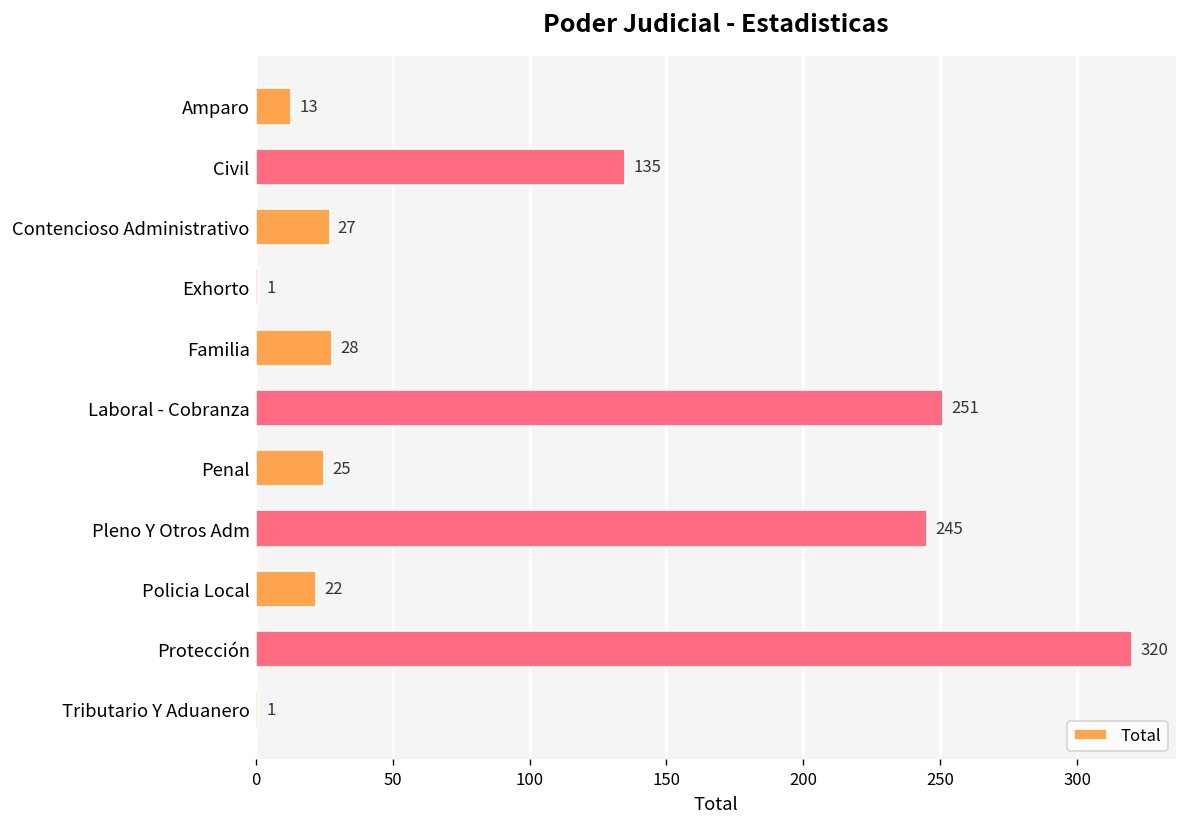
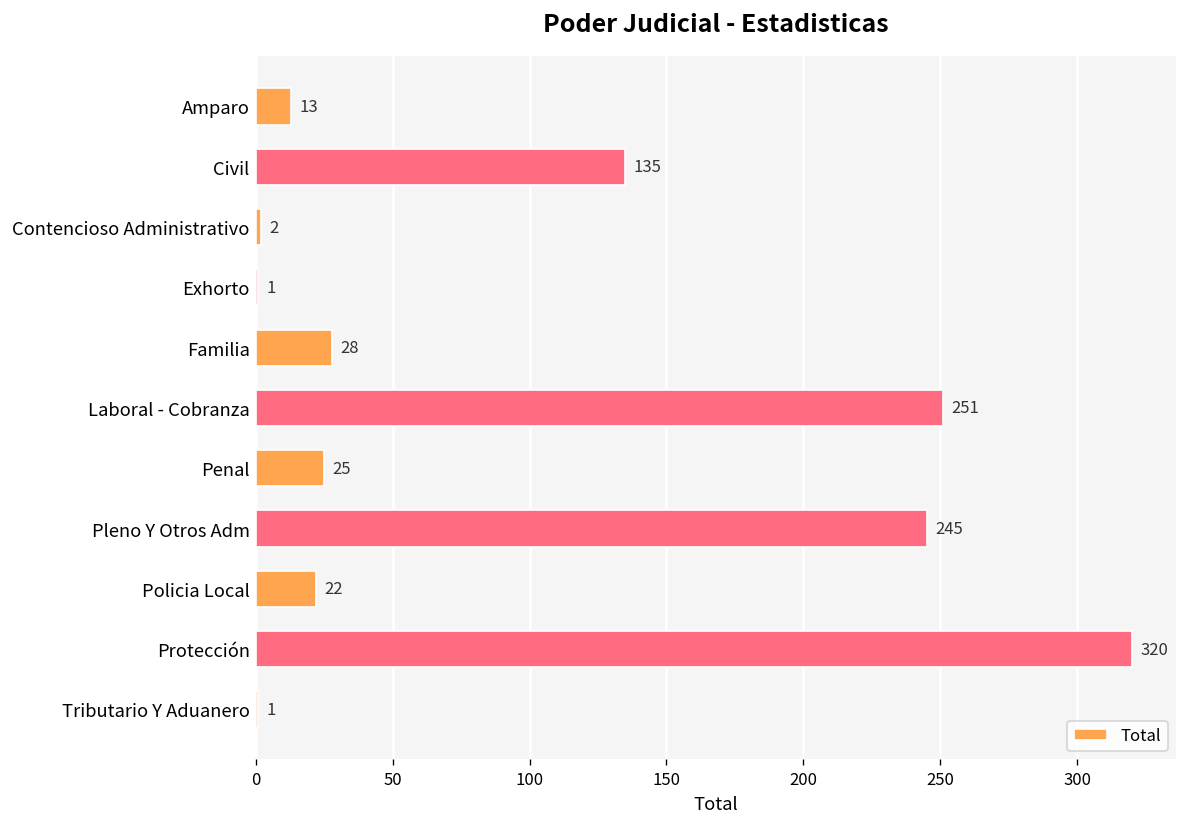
  {
    "Amparo": 13,
    "Civil": 135,
-   "Contencioso Administrativo": 27,
+   "Contencioso Administrativo": 2,
    "Exhorto": 1,
    "Familia": 28,
    "Laboral - Cobranza": 251,
    "Penal": 25,
    "Pleno Y Otros Adm": 245,
    "Policia Local": 22,
    "Protección": 320,
    "Tributario Y Aduanero": 1
  }
